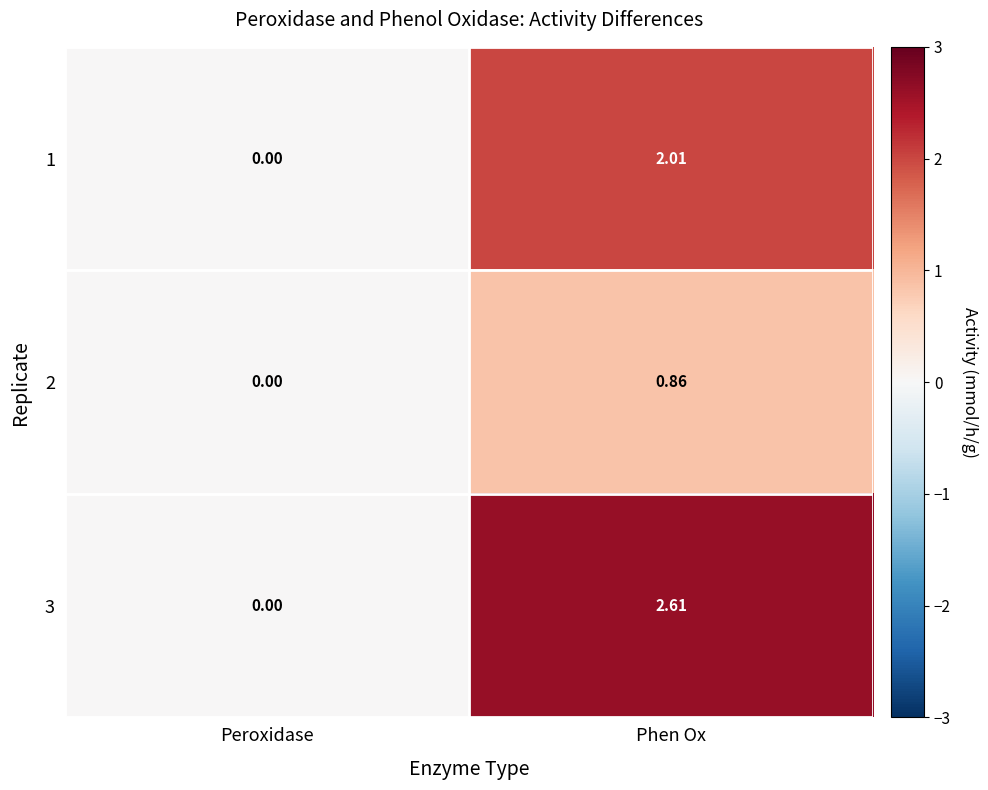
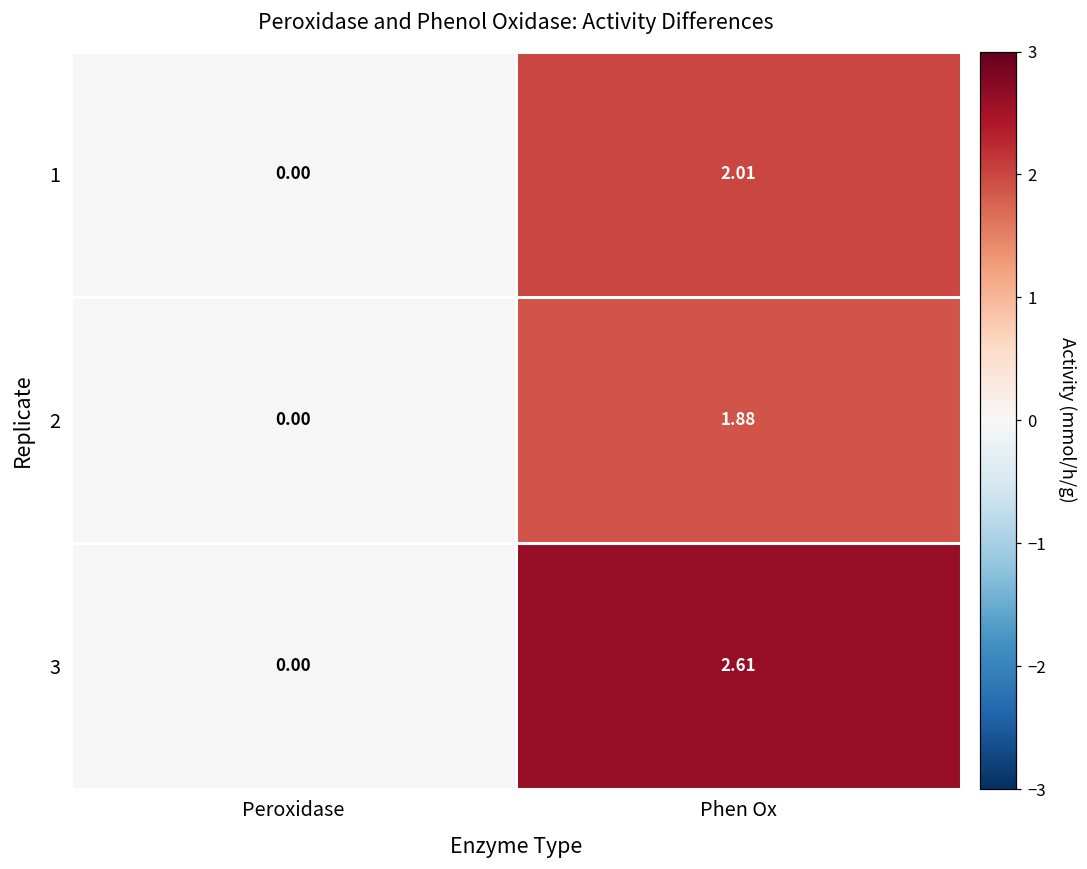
  {
    "1": {
      "Peroxidase": 0.00,
      "Phen Ox": 2.01
    },
    "2": {
      "Peroxidase": 0.00,
-     "Phen Ox": 0.86
+     "Phen Ox": 1.88
    },
    "3": {
      "Peroxidase": 0.00,
      "Phen Ox": 2.61
    }
  }
